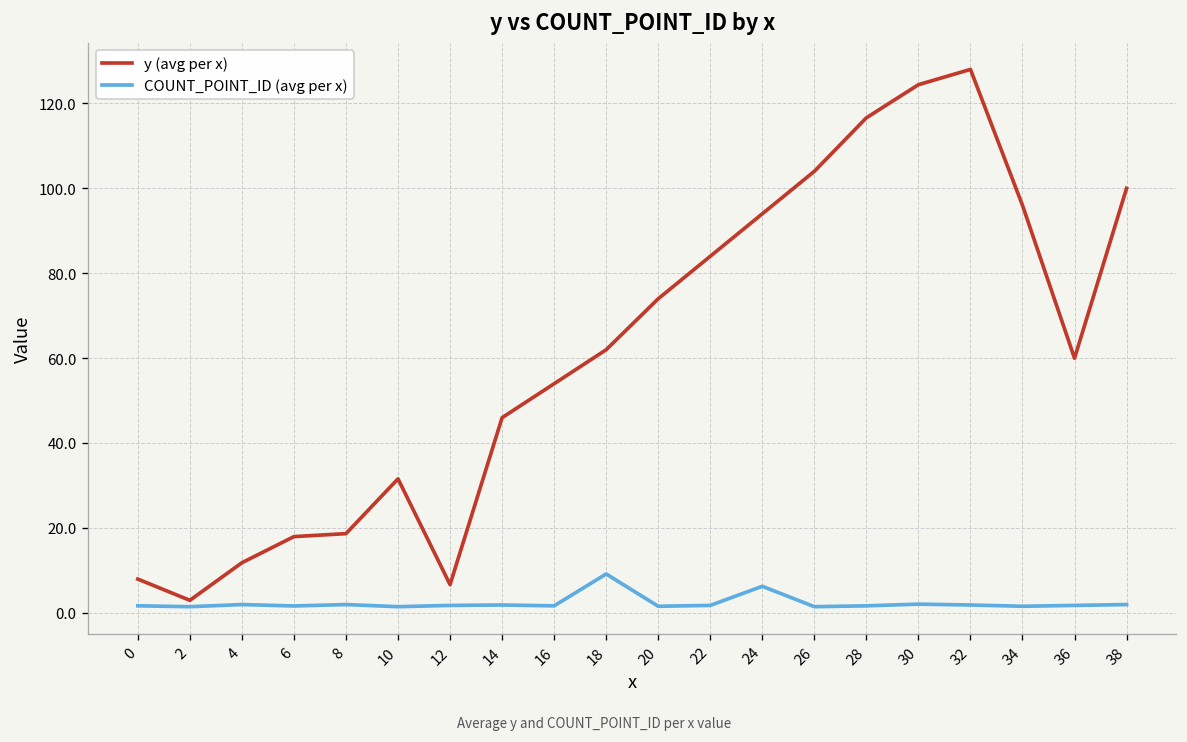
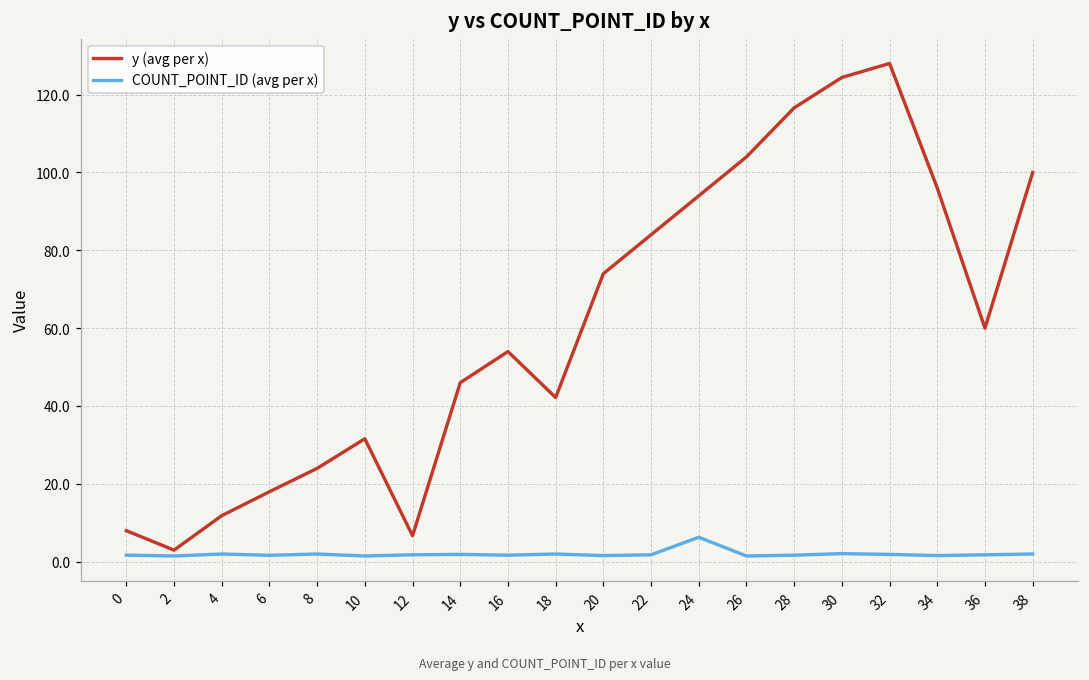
  {
    "y (avg per x)": {
      "0": 8,
      "2": 3,
      "4": 12,
      "6": 18,
-     "8": 19,
+     "8": 24,
      "10": 32,
      "12": 7,
      "14": 46,
      "16": 54,
-     "18": 62,
+     "18": 42,
      "20": 74,
      "22": 84,
      "24": 94,
      "26": 104,
      "28": 117,
      "30": 124,
      "32": 128,
      "34": 96,
      "36": 60,
      "38": 100
    },
    "COUNT_POINT_ID (avg per x)": {
      "0": 2,
      "2": 2,
      "4": 2,
      "6": 2,
      "8": 2,
      "10": 2,
      "12": 2,
      "14": 2,
      "16": 2,
-     "18": 9,
+     "18": 2,
      "20": 2,
      "22": 2,
      "24": 6,
      "26": 2,
      "28": 2,
      "30": 2,
      "32": 2,
      "34": 2,
      "36": 2,
      "38": 2
    }
  }
